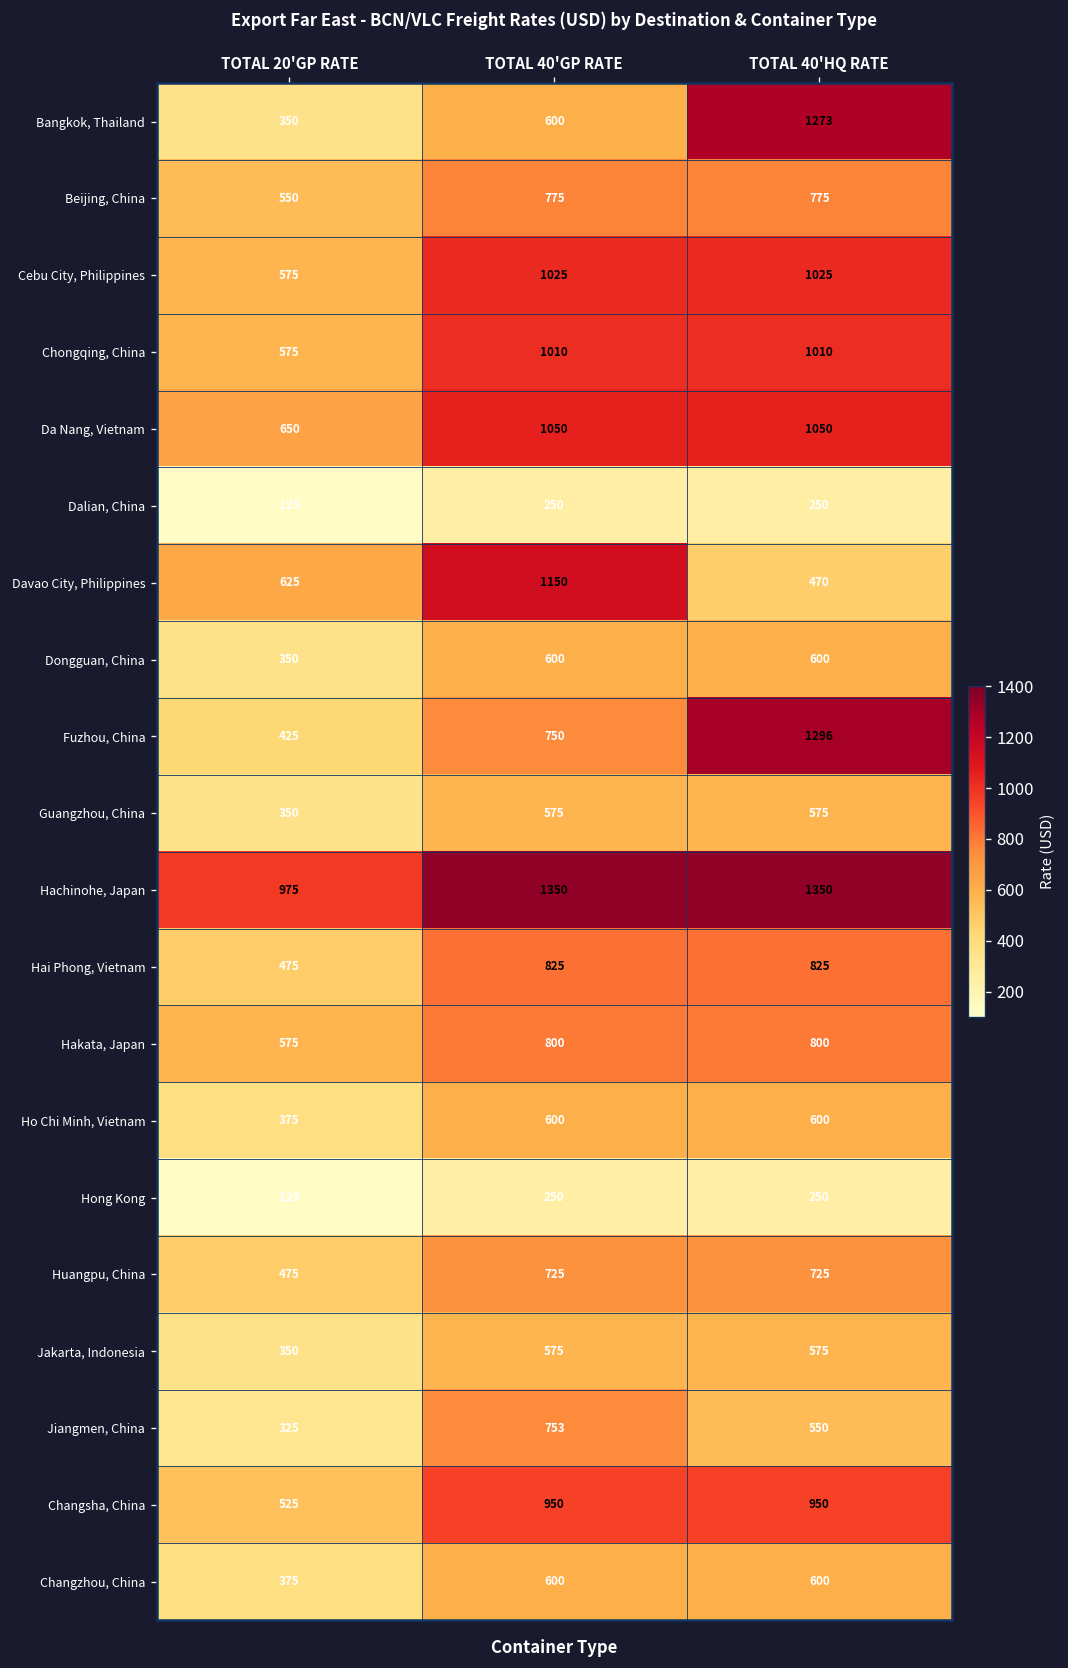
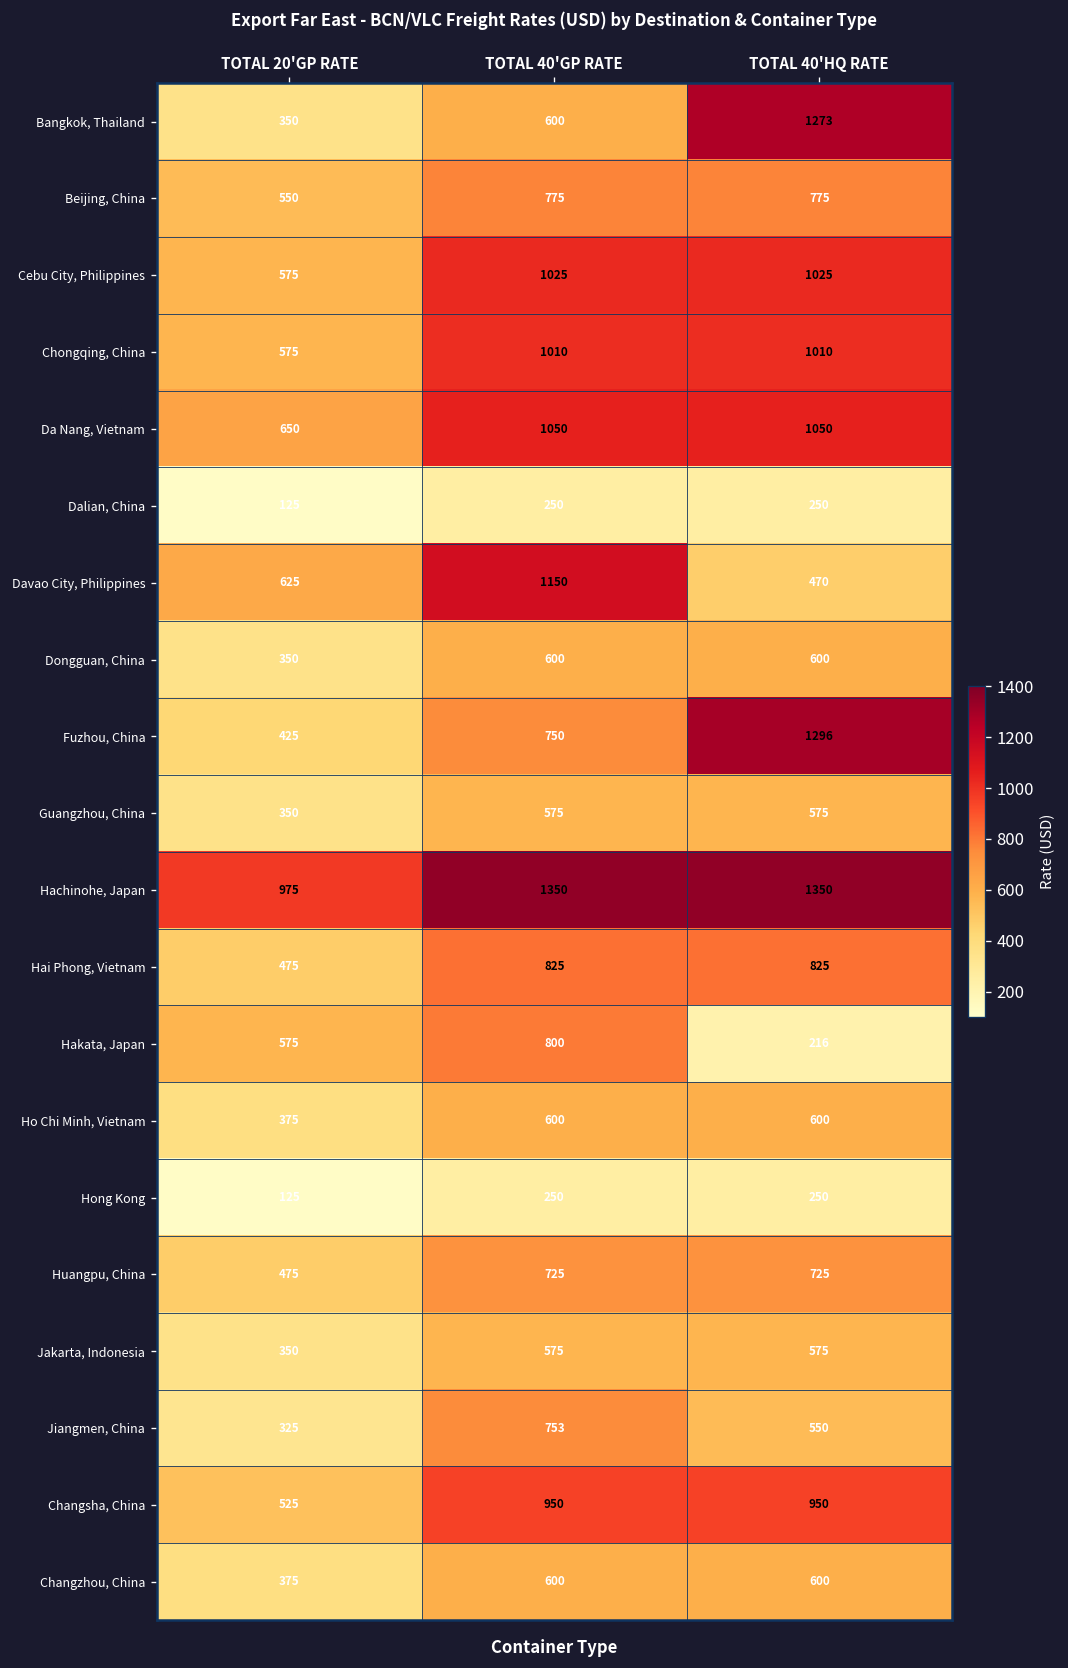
  {
    "Bangkok, Thailand": {
      "TOTAL 20'GP RATE": 350,
      "TOTAL 40'GP RATE": 600,
      "TOTAL 40'HQ RATE": 1273
    },
    "Beijing, China": {
      "TOTAL 20'GP RATE": 550,
      "TOTAL 40'GP RATE": 775,
      "TOTAL 40'HQ RATE": 775
    },
    "Cebu City, Philippines": {
      "TOTAL 20'GP RATE": 575,
      "TOTAL 40'GP RATE": 1025,
      "TOTAL 40'HQ RATE": 1025
    },
    "Chongqing, China": {
      "TOTAL 20'GP RATE": 575,
      "TOTAL 40'GP RATE": 1010,
      "TOTAL 40'HQ RATE": 1010
    },
    "Da Nang, Vietnam": {
      "TOTAL 20'GP RATE": 650,
      "TOTAL 40'GP RATE": 1050,
      "TOTAL 40'HQ RATE": 1050
    },
    "Dalian, China": {
      "TOTAL 20'GP RATE": 125,
      "TOTAL 40'GP RATE": 250,
      "TOTAL 40'HQ RATE": 250
    },
    "Davao City, Philippines": {
      "TOTAL 20'GP RATE": 625,
      "TOTAL 40'GP RATE": 1150,
      "TOTAL 40'HQ RATE": 470
    },
    "Dongguan, China": {
      "TOTAL 20'GP RATE": 350,
      "TOTAL 40'GP RATE": 600,
      "TOTAL 40'HQ RATE": 600
    },
    "Fuzhou, China": {
      "TOTAL 20'GP RATE": 425,
      "TOTAL 40'GP RATE": 750,
      "TOTAL 40'HQ RATE": 1296
    },
    "Guangzhou, China": {
      "TOTAL 20'GP RATE": 350,
      "TOTAL 40'GP RATE": 575,
      "TOTAL 40'HQ RATE": 575
    },
    "Hachinohe, Japan": {
      "TOTAL 20'GP RATE": 975,
      "TOTAL 40'GP RATE": 1350,
      "TOTAL 40'HQ RATE": 1350
    },
    "Hai Phong, Vietnam": {
      "TOTAL 20'GP RATE": 475,
      "TOTAL 40'GP RATE": 825,
      "TOTAL 40'HQ RATE": 825
    },
    "Hakata, Japan": {
      "TOTAL 20'GP RATE": 575,
      "TOTAL 40'GP RATE": 800,
-     "TOTAL 40'HQ RATE": 800
+     "TOTAL 40'HQ RATE": 216
    },
    "Ho Chi Minh, Vietnam": {
      "TOTAL 20'GP RATE": 375,
      "TOTAL 40'GP RATE": 600,
      "TOTAL 40'HQ RATE": 600
    },
    "Hong Kong": {
      "TOTAL 20'GP RATE": 125,
      "TOTAL 40'GP RATE": 250,
      "TOTAL 40'HQ RATE": 250
    },
    "Huangpu, China": {
      "TOTAL 20'GP RATE": 475,
      "TOTAL 40'GP RATE": 725,
      "TOTAL 40'HQ RATE": 725
    },
    "Jakarta, Indonesia": {
      "TOTAL 20'GP RATE": 350,
      "TOTAL 40'GP RATE": 575,
      "TOTAL 40'HQ RATE": 575
    },
    "Jiangmen, China": {
      "TOTAL 20'GP RATE": 325,
      "TOTAL 40'GP RATE": 753,
      "TOTAL 40'HQ RATE": 550
    },
    "Changsha, China": {
      "TOTAL 20'GP RATE": 525,
      "TOTAL 40'GP RATE": 950,
      "TOTAL 40'HQ RATE": 950
    },
    "Changzhou, China": {
      "TOTAL 20'GP RATE": 375,
      "TOTAL 40'GP RATE": 600,
      "TOTAL 40'HQ RATE": 600
    }
  }
